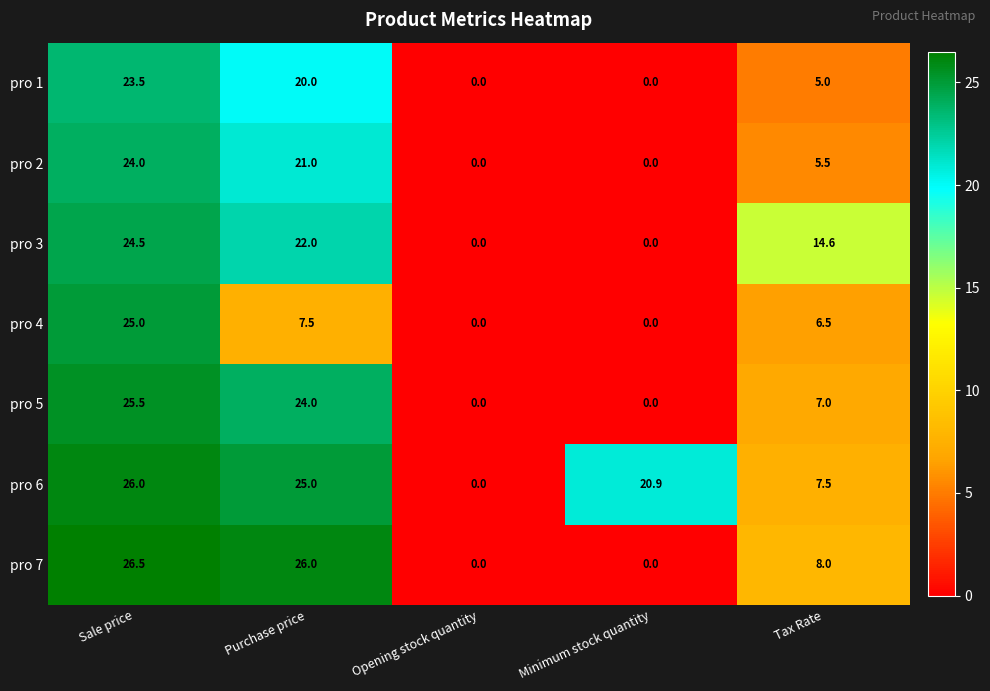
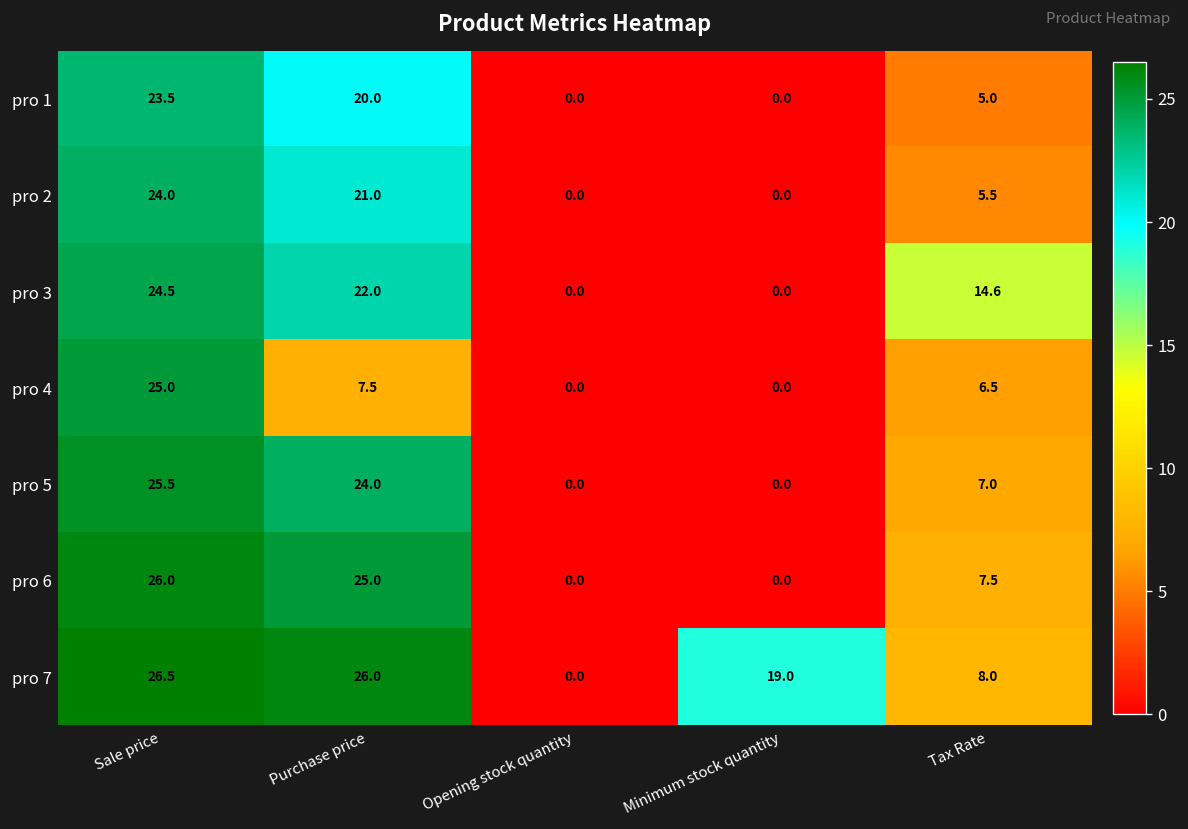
  {
    "pro 1": {
      "Sale price": 23.5,
      "Purchase price": 20.0,
      "Opening stock quantity": 0.0,
      "Minimum stock quantity": 0.0,
      "Tax Rate": 5.0
    },
    "pro 2": {
      "Sale price": 24.0,
      "Purchase price": 21.0,
      "Opening stock quantity": 0.0,
      "Minimum stock quantity": 0.0,
      "Tax Rate": 5.5
    },
    "pro 3": {
      "Sale price": 24.5,
      "Purchase price": 22.0,
      "Opening stock quantity": 0.0,
      "Minimum stock quantity": 0.0,
      "Tax Rate": 14.6
    },
    "pro 4": {
      "Sale price": 25.0,
      "Purchase price": 7.5,
      "Opening stock quantity": 0.0,
      "Minimum stock quantity": 0.0,
      "Tax Rate": 6.5
    },
    "pro 5": {
      "Sale price": 25.5,
      "Purchase price": 24.0,
      "Opening stock quantity": 0.0,
      "Minimum stock quantity": 0.0,
      "Tax Rate": 7.0
    },
    "pro 6": {
      "Sale price": 26.0,
      "Purchase price": 25.0,
      "Opening stock quantity": 0.0,
-     "Minimum stock quantity": 20.9,
+     "Minimum stock quantity": 0.0,
      "Tax Rate": 7.5
    },
    "pro 7": {
      "Sale price": 26.5,
      "Purchase price": 26.0,
      "Opening stock quantity": 0.0,
-     "Minimum stock quantity": 0.0,
+     "Minimum stock quantity": 19.0,
      "Tax Rate": 8.0
    }
  }
